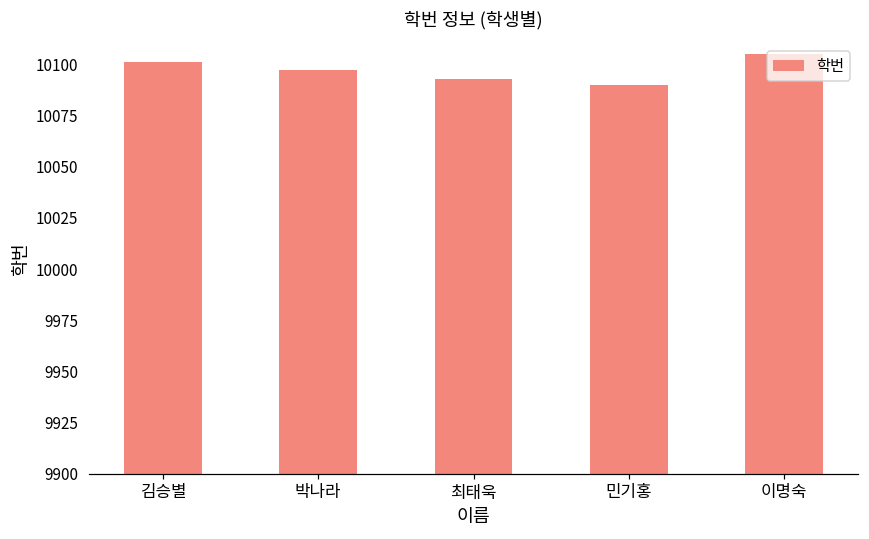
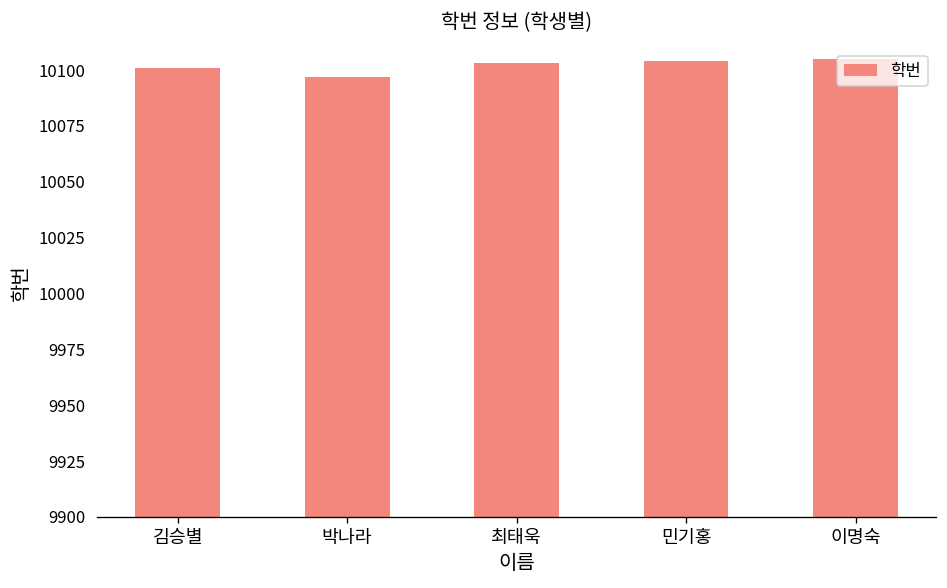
  {
    "김승별": 10101,
    "박나라": 10097,
-   "최태욱": 10093,
-   "민기홍": 10090
+   "최태욱": 10103,
+   "민기홍": 10104
  }
